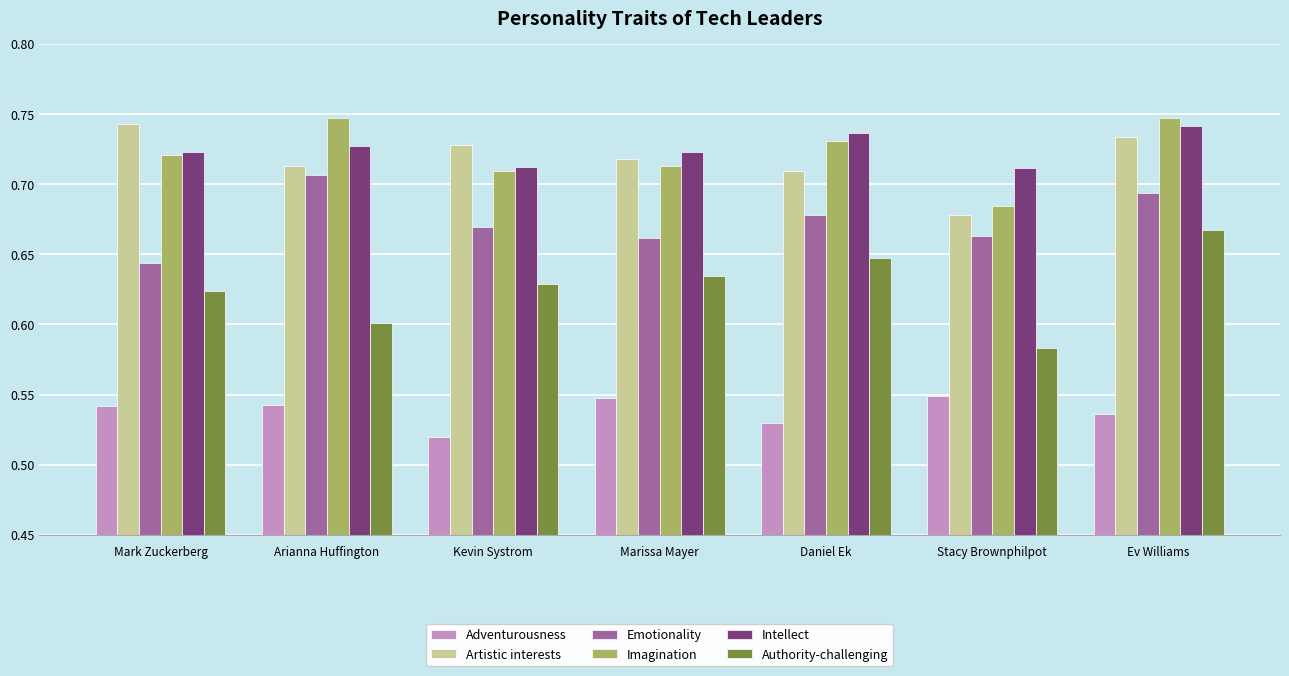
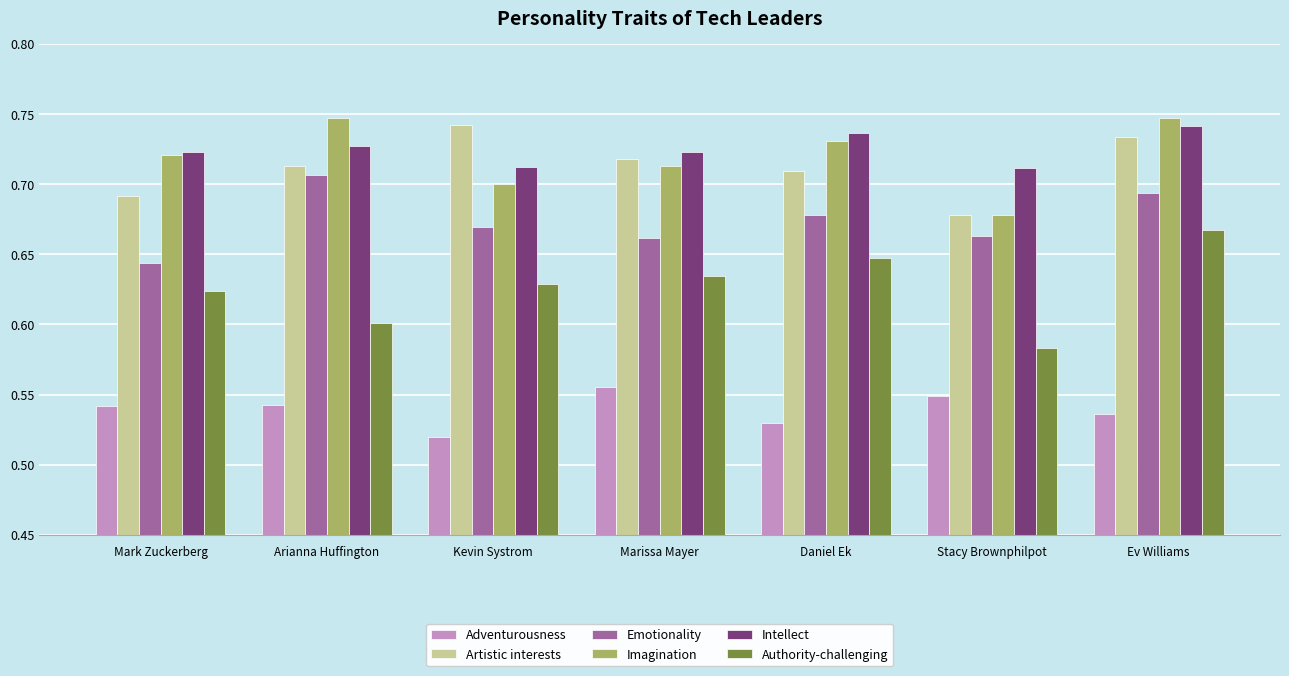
  {
    "Adventurousness": {
      "Mark Zuckerberg": 0.542,
      "Arianna Huffington": 0.543,
      "Kevin Systrom": 0.520,
-     "Marissa Mayer": 0.547,
+     "Marissa Mayer": 0.556,
      "Daniel Ek": 0.530,
      "Stacy Brownphilpot": 0.549,
      "Ev Williams": 0.536
    },
    "Artistic interests": {
-     "Mark Zuckerberg": 0.743,
+     "Mark Zuckerberg": 0.691,
      "Arianna Huffington": 0.713,
-     "Kevin Systrom": 0.728,
+     "Kevin Systrom": 0.742,
      "Marissa Mayer": 0.718,
      "Daniel Ek": 0.709,
      "Stacy Brownphilpot": 0.678,
      "Ev Williams": 0.734
    },
    "Emotionality": {
      "Mark Zuckerberg": 0.644,
      "Arianna Huffington": 0.706,
      "Kevin Systrom": 0.669,
      "Marissa Mayer": 0.662,
      "Daniel Ek": 0.678,
      "Stacy Brownphilpot": 0.663,
      "Ev Williams": 0.693
    },
    "Imagination": {
      "Mark Zuckerberg": 0.721,
      "Arianna Huffington": 0.747,
-     "Kevin Systrom": 0.709,
+     "Kevin Systrom": 0.700,
      "Marissa Mayer": 0.713,
      "Daniel Ek": 0.730,
-     "Stacy Brownphilpot": 0.685,
+     "Stacy Brownphilpot": 0.678,
      "Ev Williams": 0.747
    },
    "Intellect": {
      "Mark Zuckerberg": 0.723,
      "Arianna Huffington": 0.727,
      "Kevin Systrom": 0.712,
      "Marissa Mayer": 0.723,
      "Daniel Ek": 0.736,
      "Stacy Brownphilpot": 0.711,
      "Ev Williams": 0.742
    },
    "Authority-challenging": {
      "Mark Zuckerberg": 0.624,
      "Arianna Huffington": 0.601,
      "Kevin Systrom": 0.629,
      "Marissa Mayer": 0.634,
      "Daniel Ek": 0.648,
      "Stacy Brownphilpot": 0.583,
      "Ev Williams": 0.667
    }
  }
